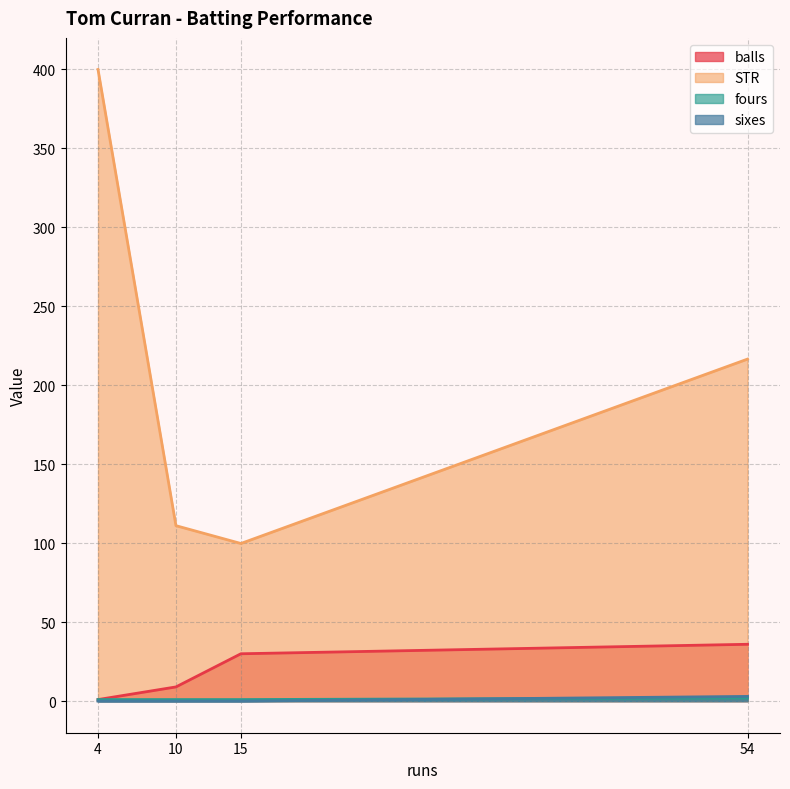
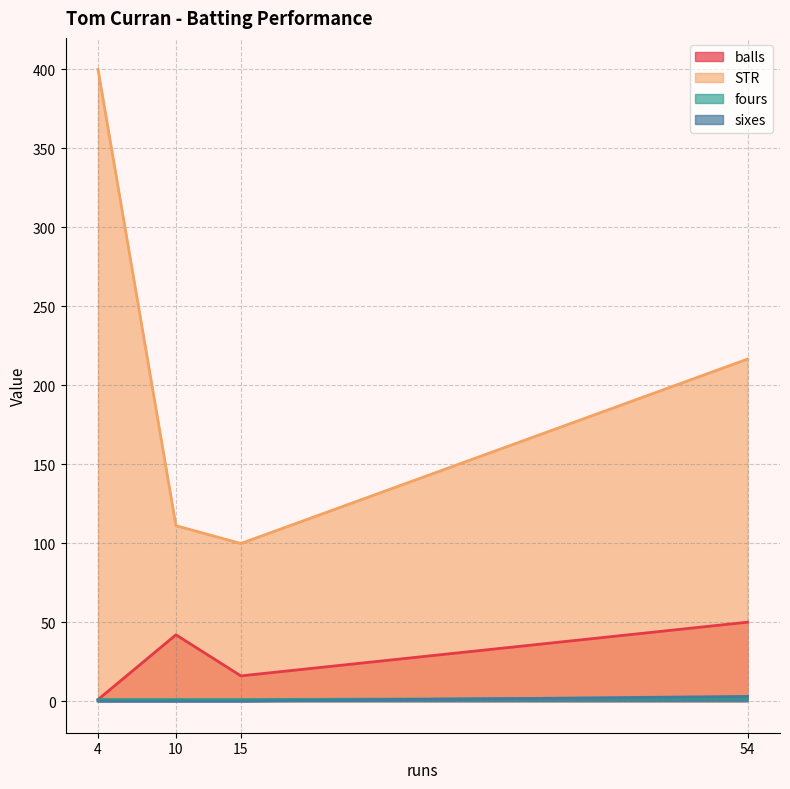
  {
    "balls": {
-     "10": 9,
-     "15": 30,
-     "54": 36
+     "10": 42,
+     "15": 16,
+     "54": 50
    },
    "STR": {
      "4": 400,
      "10": 111,
      "15": 100,
      "54": 217
    }
  }
